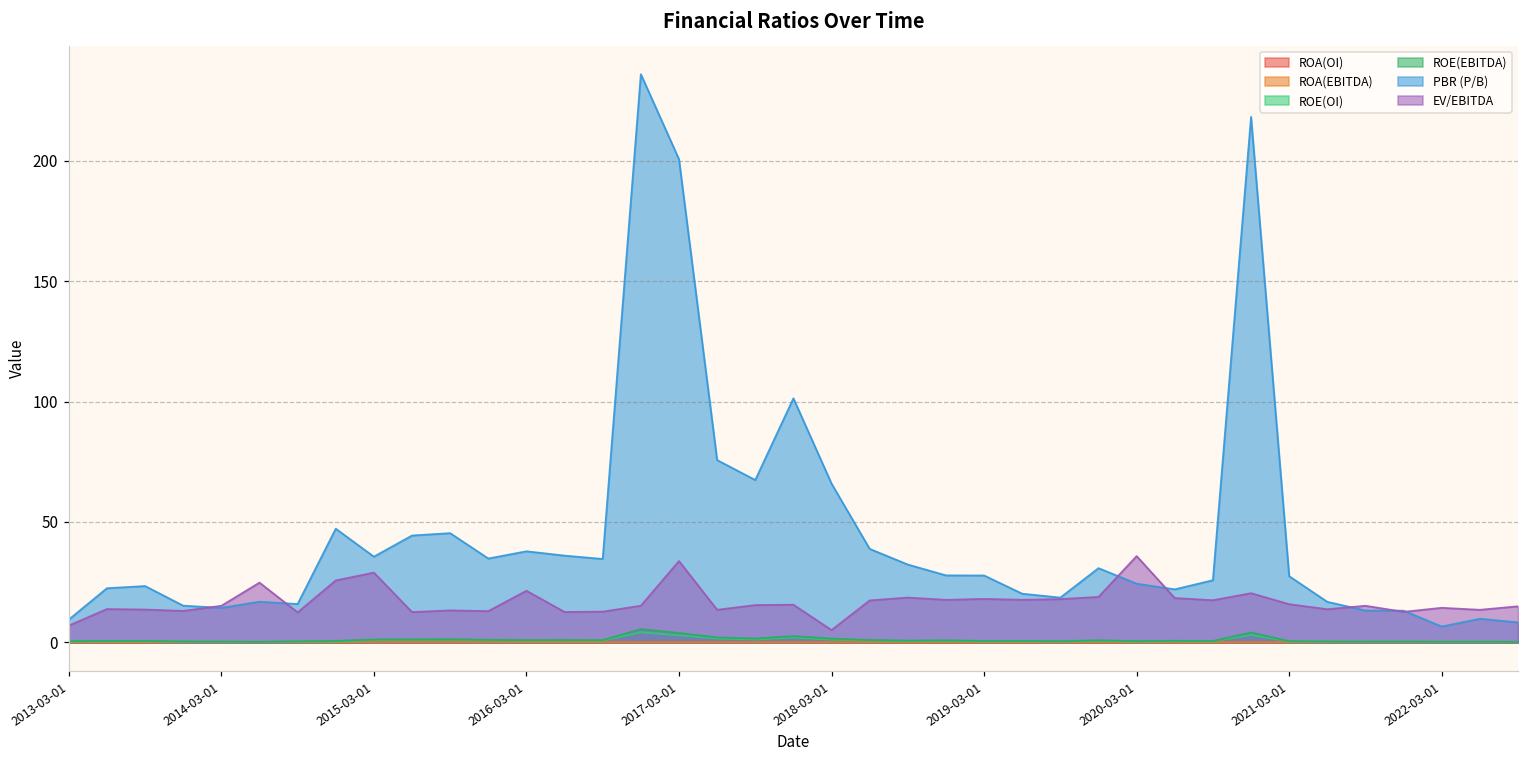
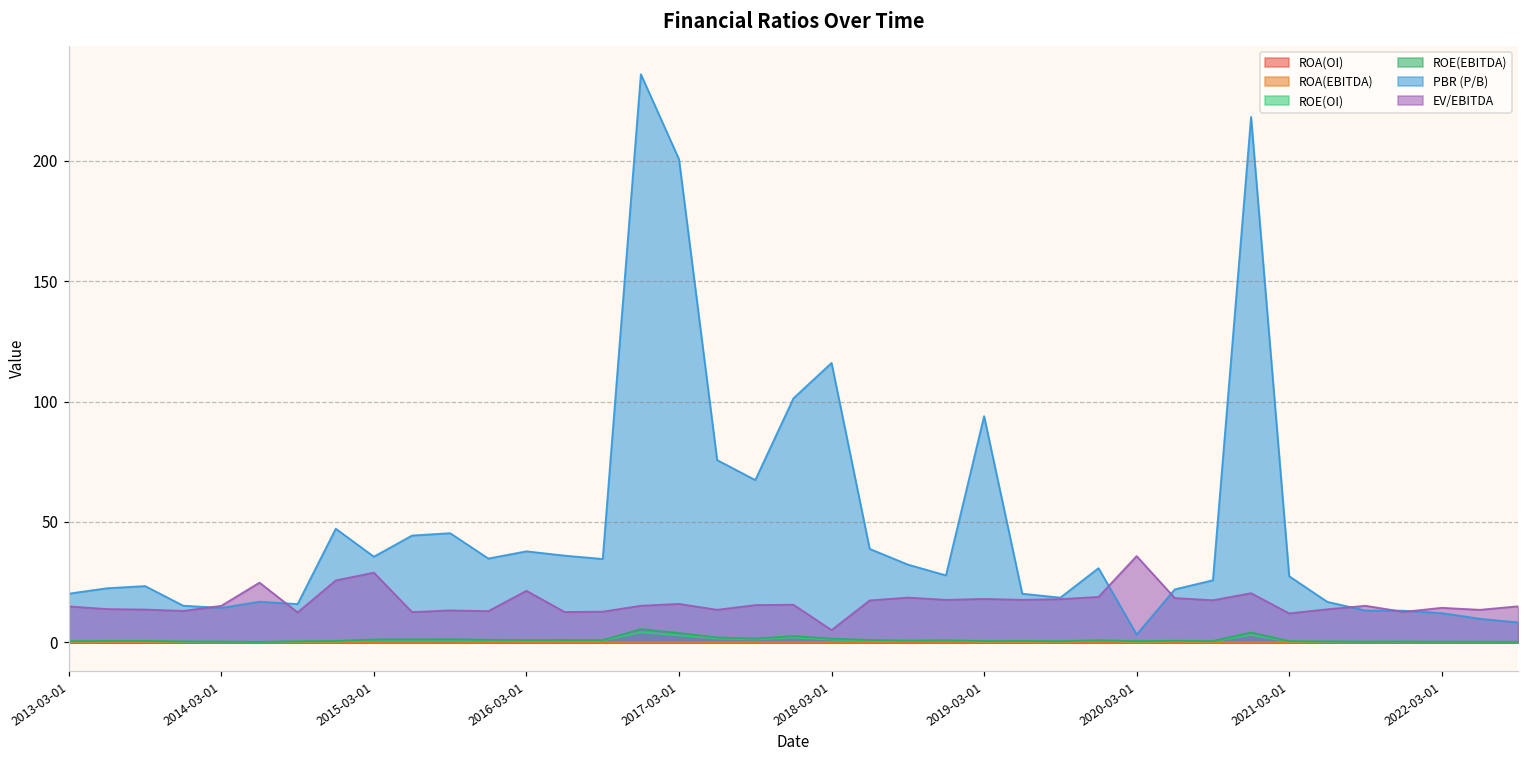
  {
    "ROA(EBITDA)": {
      "2017-03-01": 0
    },
    "PBR (P/B)": {
-     "2013-03-01": 9,
+     "2013-03-01": 20,
      "2015-03-01": 36,
      "2016-03-01": 38,
      "2017-03-01": 201,
-     "2018-03-01": 66,
-     "2019-03-01": 28,
-     "2020-03-01": 24,
+     "2018-03-01": 116,
+     "2019-03-01": 94,
+     "2020-03-01": 3,
      "2021-03-01": 27,
-     "2022-03-01": 7
+     "2022-03-01": 12
    },
    "EV/EBITDA": {
-     "2013-03-01": 7,
+     "2013-03-01": 15,
      "2015-03-01": 29,
      "2016-03-01": 21,
-     "2017-03-01": 34,
+     "2017-03-01": 16,
      "2018-03-01": 5,
      "2019-03-01": 18,
      "2020-03-01": 36,
-     "2021-03-01": 16,
+     "2021-03-01": 12,
      "2022-03-01": 14
    }
  }
